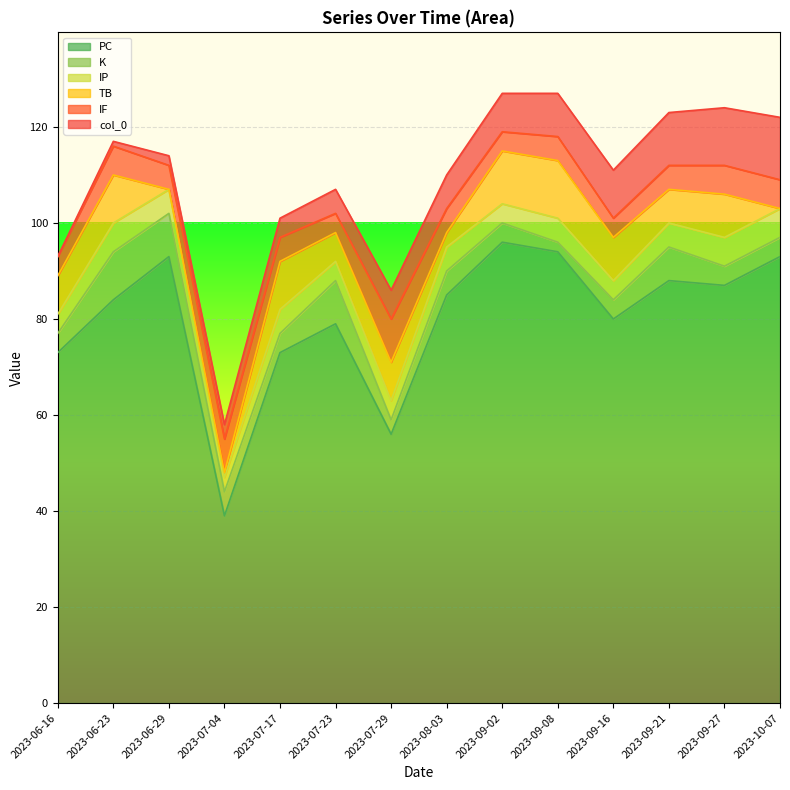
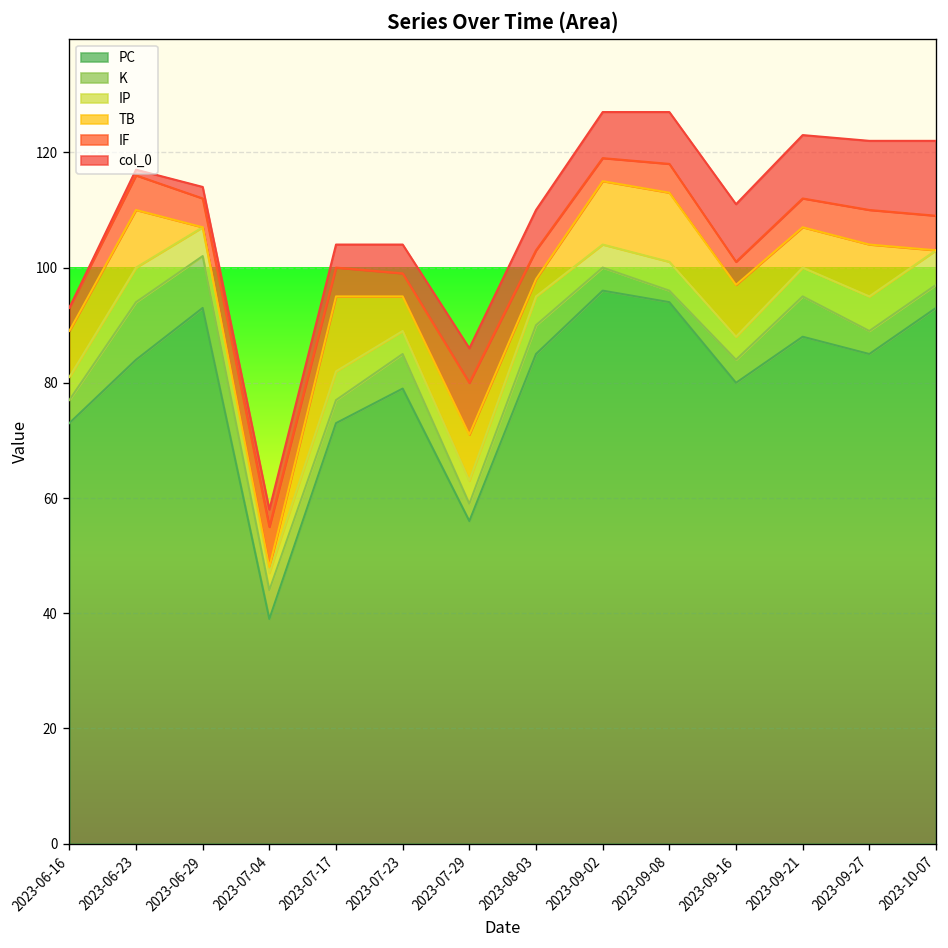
  {
    "PC": {
      "2023-06-16": 73,
      "2023-06-23": 84,
      "2023-06-29": 93,
      "2023-07-04": 39,
      "2023-07-17": 73,
      "2023-07-23": 79,
      "2023-07-29": 56,
      "2023-08-03": 85,
      "2023-09-02": 96,
      "2023-09-08": 94,
      "2023-09-16": 80,
      "2023-09-21": 88,
-     "2023-09-27": 87,
+     "2023-09-27": 85,
      "2023-10-07": 93
    },
    "K": {
      "2023-06-16": 4,
      "2023-06-23": 10,
      "2023-06-29": 9,
      "2023-07-04": 5,
      "2023-07-17": 4,
-     "2023-07-23": 9,
+     "2023-07-23": 6,
      "2023-07-29": 3,
      "2023-08-03": 5,
      "2023-09-02": 4,
      "2023-09-08": 2,
      "2023-09-16": 4,
      "2023-09-21": 7,
      "2023-09-27": 4,
      "2023-10-07": 4
    },
    "IP": {
      "2023-06-16": 4,
      "2023-06-23": 6,
      "2023-07-04": 3,
      "2023-07-17": 5,
      "2023-07-23": 4,
      "2023-07-29": 4,
      "2023-08-03": 5,
      "2023-09-02": 4,
      "2023-09-08": 5,
      "2023-09-16": 4,
      "2023-09-21": 5,
      "2023-09-27": 6
    },
    "TB": {
      "2023-06-16": 8,
      "2023-06-23": 10,
      "2023-07-04": 1,
-     "2023-07-17": 10,
+     "2023-07-17": 13,
      "2023-07-23": 6,
      "2023-07-29": 8,
      "2023-08-03": 3,
      "2023-09-02": 11,
      "2023-09-08": 12,
      "2023-09-16": 9,
      "2023-09-21": 7,
      "2023-09-27": 9
    }
  }
